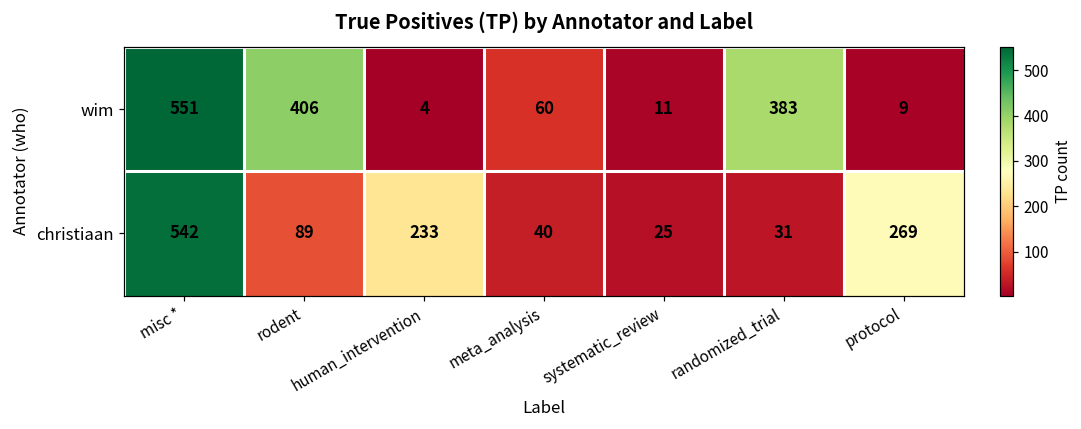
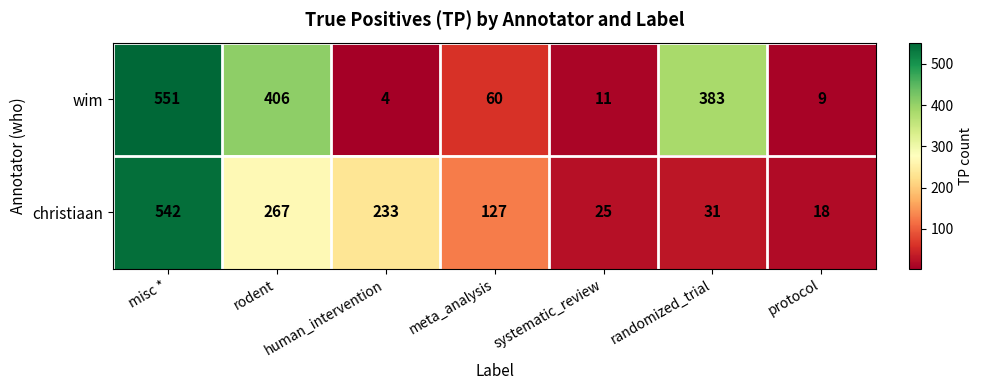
  {
    "wim": {
      "misc *": 551,
      "rodent": 406,
      "human_intervention": 4,
      "meta_analysis": 60,
      "systematic_review": 11,
      "randomized_trial": 383,
      "protocol": 9
    },
    "christiaan": {
      "misc *": 542,
-     "rodent": 89,
+     "rodent": 267,
      "human_intervention": 233,
-     "meta_analysis": 40,
+     "meta_analysis": 127,
      "systematic_review": 25,
      "randomized_trial": 31,
-     "protocol": 269
+     "protocol": 18
    }
  }
